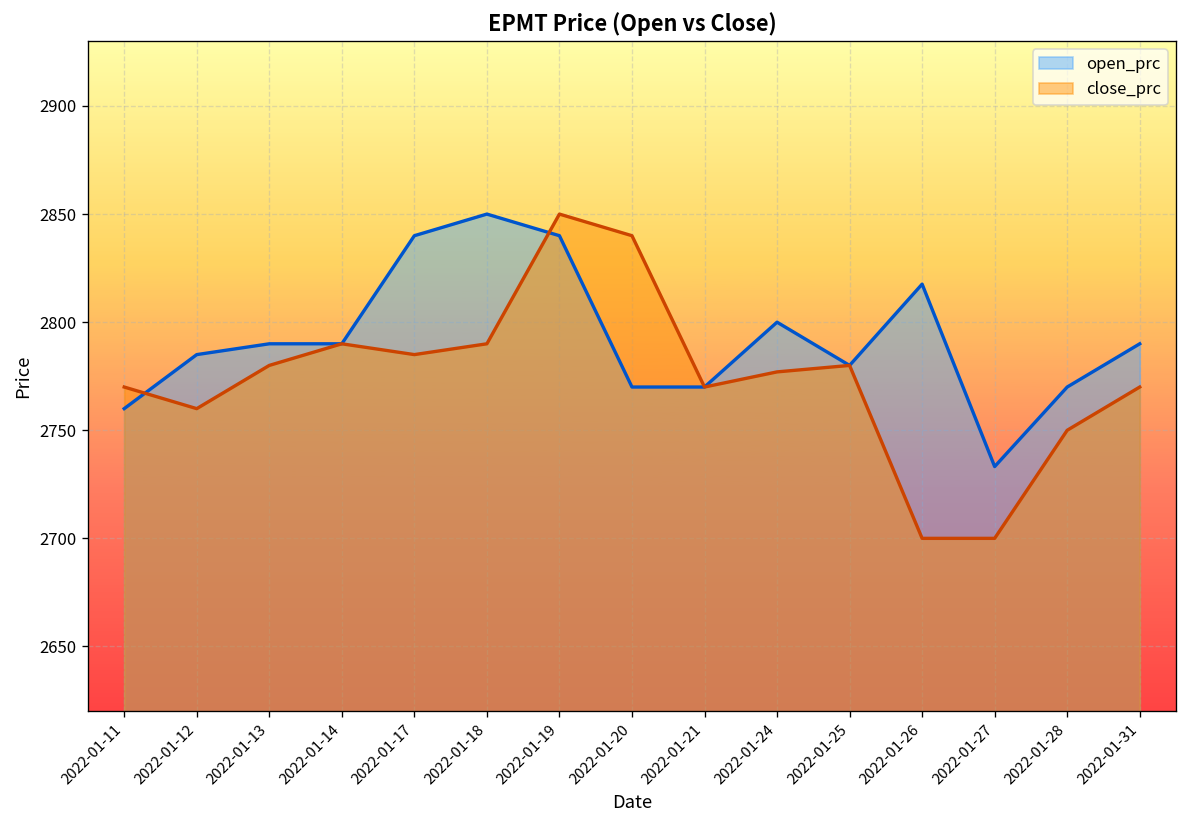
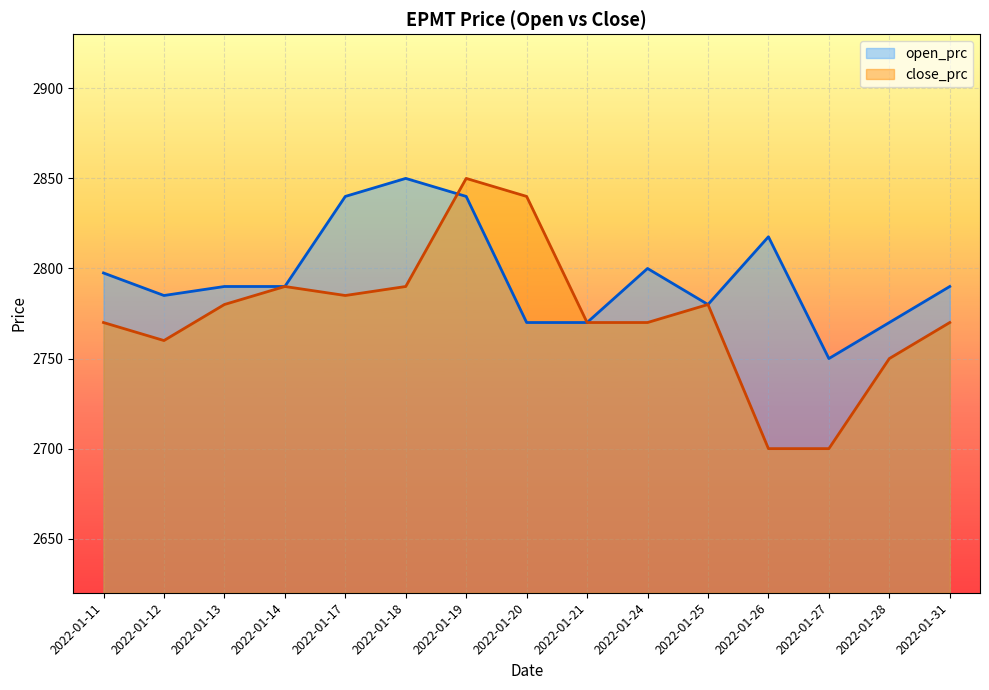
  {
    "open_prc": {
-     "2022-01-11": 2760,
+     "2022-01-11": 2798,
      "2022-01-12": 2785,
      "2022-01-13": 2790,
      "2022-01-17": 2840,
      "2022-01-18": 2850,
      "2022-01-19": 2840,
      "2022-01-20": 2770,
      "2022-01-24": 2800,
      "2022-01-26": 2818,
-     "2022-01-27": 2733,
+     "2022-01-27": 2750,
      "2022-01-28": 2770,
      "2022-01-31": 2790
    },
    "close_prc": {
      "2022-01-11": 2770,
      "2022-01-12": 2760,
      "2022-01-13": 2780,
      "2022-01-17": 2785,
      "2022-01-18": 2790,
      "2022-01-19": 2850,
      "2022-01-20": 2840,
-     "2022-01-24": 2777,
+     "2022-01-24": 2770,
      "2022-01-26": 2700,
      "2022-01-27": 2700,
      "2022-01-28": 2750,
      "2022-01-31": 2770
    }
  }
